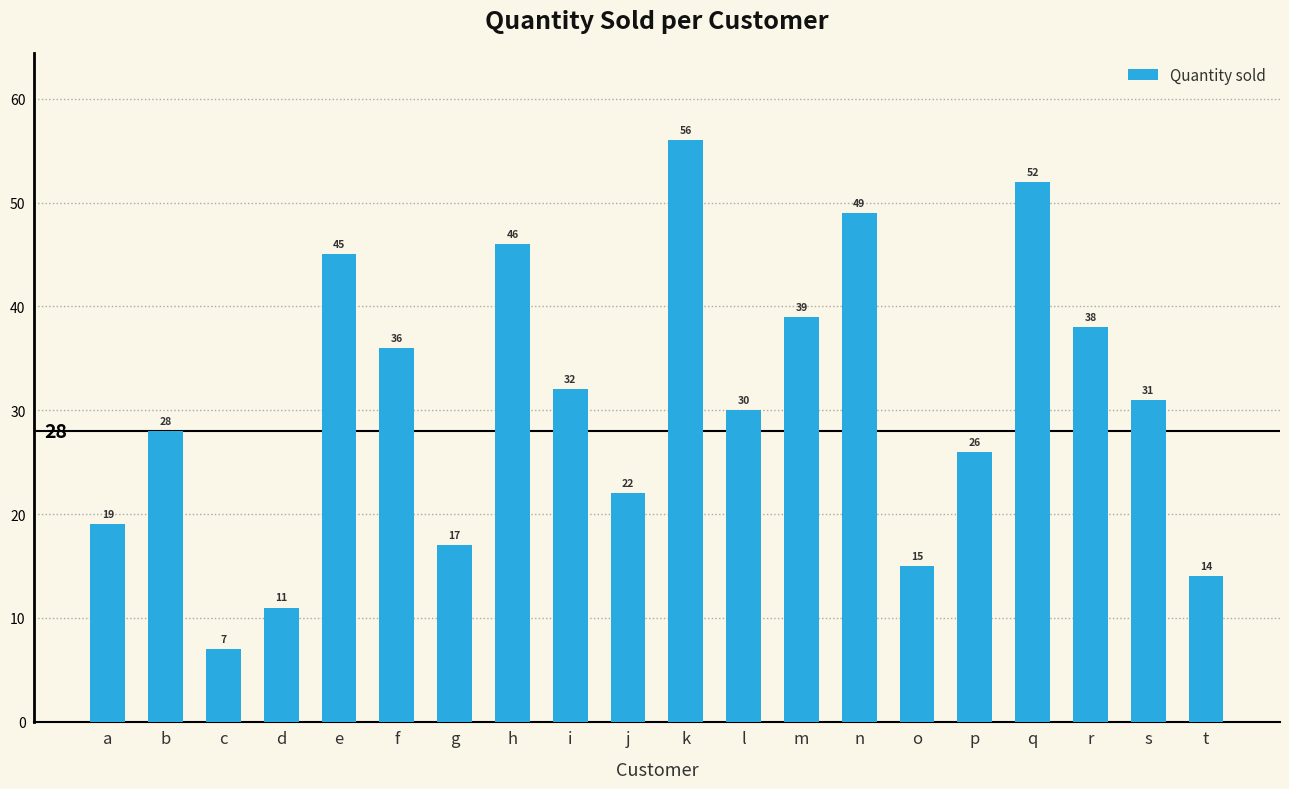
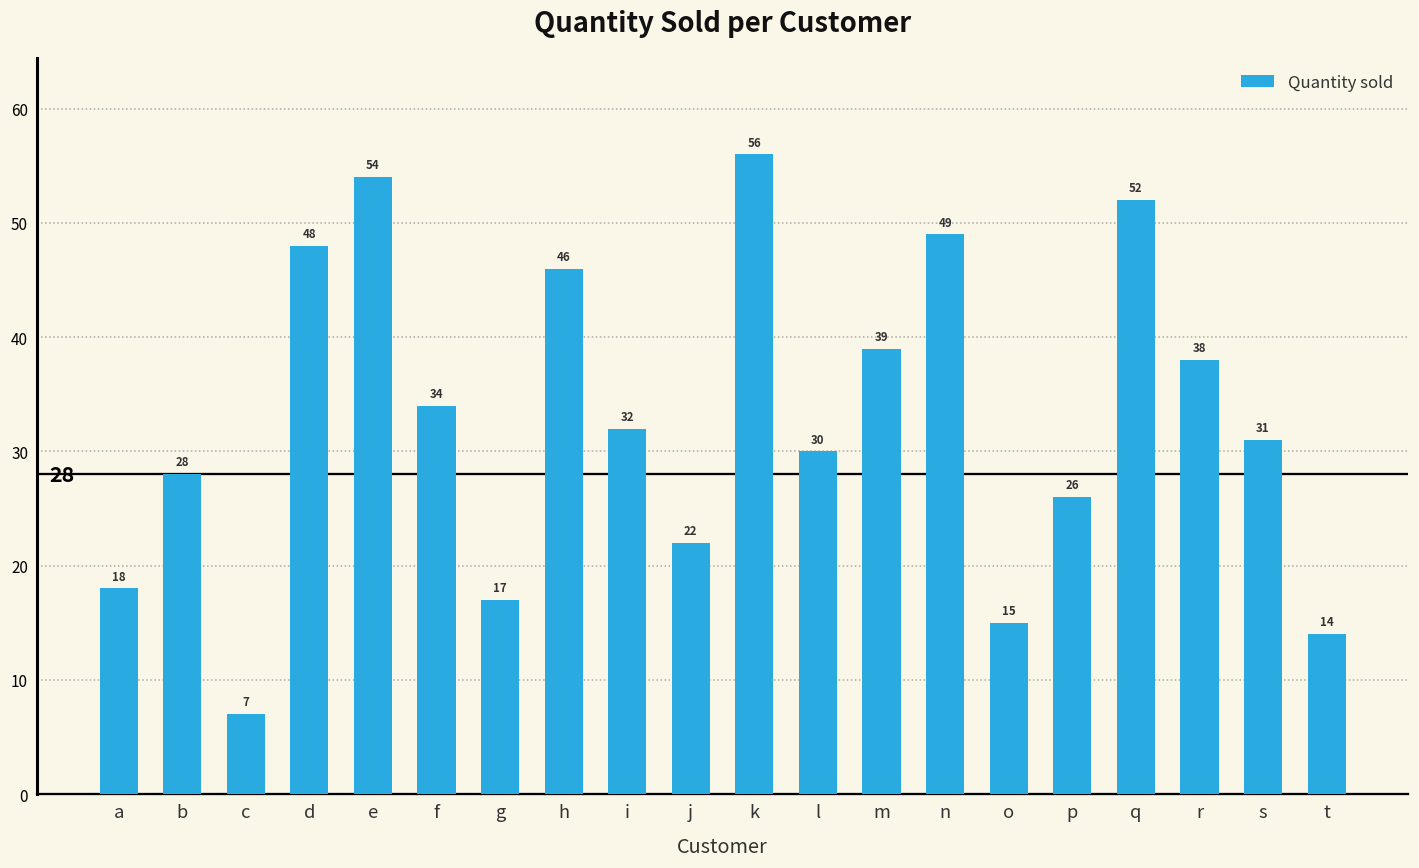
  {
-   "a": 19,
+   "a": 18,
    "b": 28,
    "c": 7,
-   "d": 11,
-   "e": 45,
-   "f": 36,
+   "d": 48,
+   "e": 54,
+   "f": 34,
    "g": 17,
    "h": 46,
    "i": 32,
    "j": 22,
    "k": 56,
    "l": 30,
    "m": 39,
    "n": 49,
    "o": 15,
    "p": 26,
    "q": 52,
    "r": 38,
    "s": 31,
    "t": 14
  }
